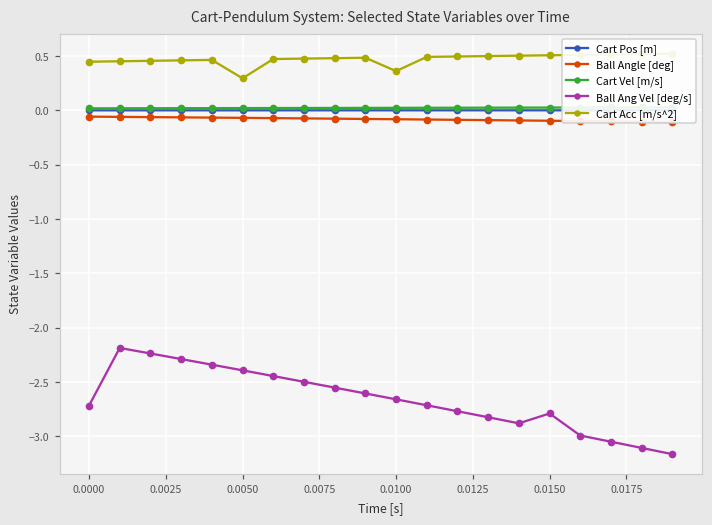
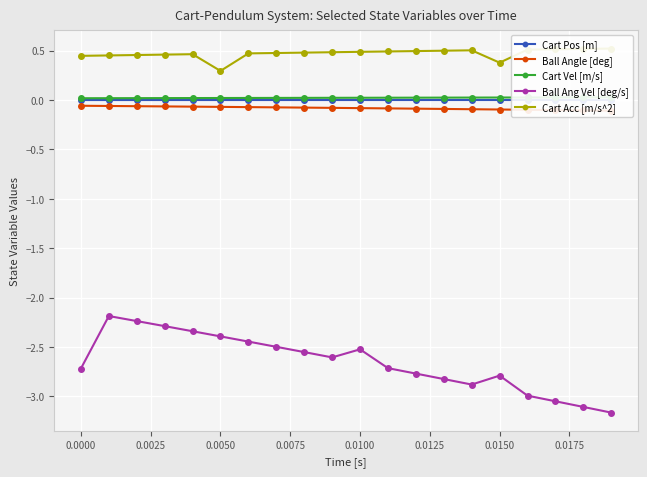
  {
    "Ball Angle [deg]": {
      "0.0000": -0.1,
      "0.0050": -0.1,
      "0.0100": -0.1,
      "0.0150": -0.1
    },
    "Ball Ang Vel [deg/s]": {
      "0.0000": -2.7,
      "0.0050": -2.4,
-     "0.0100": -2.7,
+     "0.0100": -2.5,
      "0.0150": -2.8
    },
    "Cart Acc [m/s^2]": {
      "0.0000": 0.4,
      "0.0050": 0.3,
-     "0.0100": 0.4,
-     "0.0150": 0.5
+     "0.0100": 0.5,
+     "0.0150": 0.4
    }
  }
